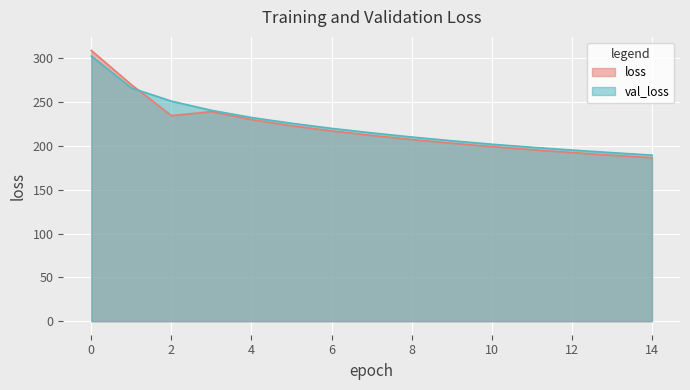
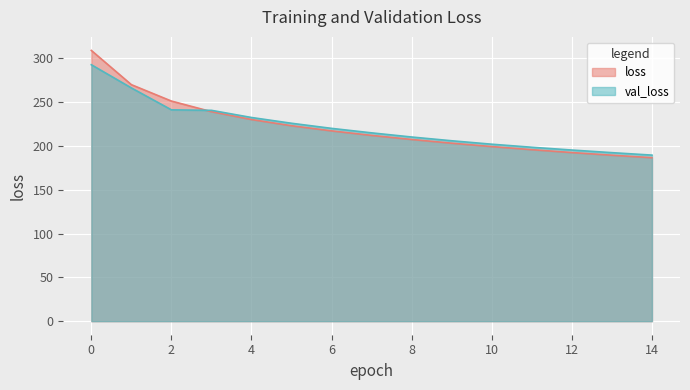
  {
    "loss": {
      "0": 310,
-     "2": 230,
+     "2": 250,
      "12": 190,
      "14": 190
    },
    "val_loss": {
-     "0": 300,
-     "2": 250,
+     "0": 290,
+     "2": 240,
      "12": 200,
      "14": 190
    }
  }
